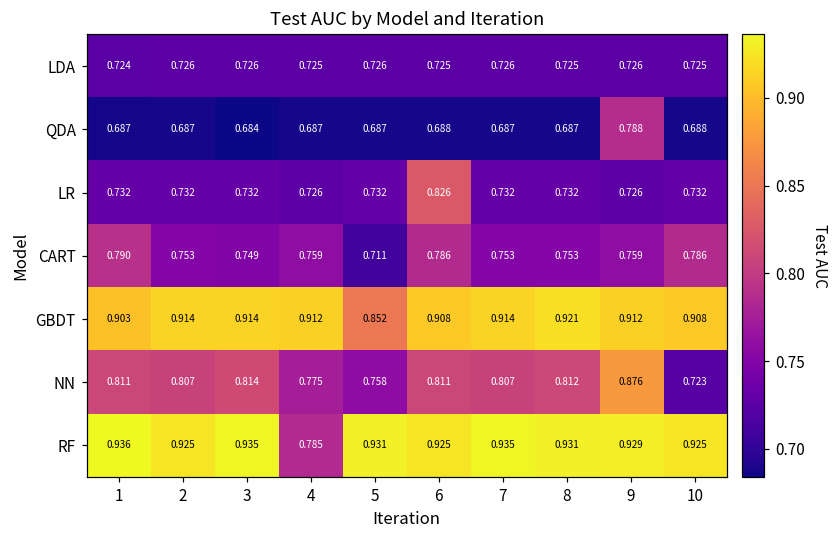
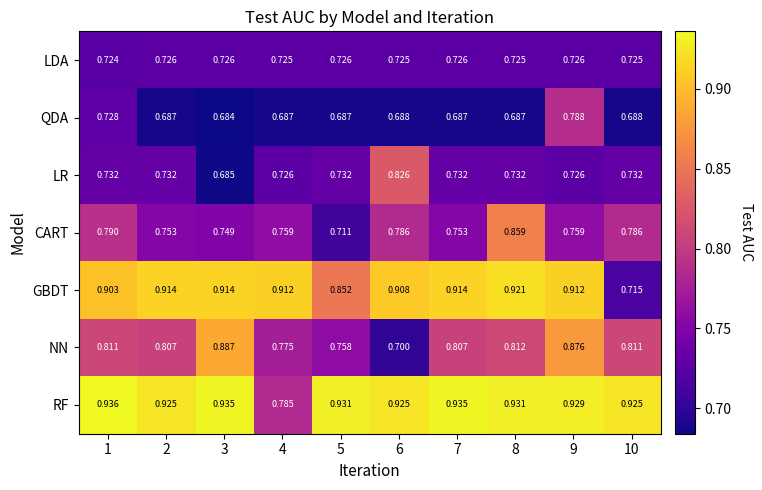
  {
    "LDA": {
      "1": 0.724,
      "2": 0.726,
      "3": 0.726,
      "4": 0.725,
      "5": 0.726,
      "6": 0.725,
      "7": 0.726,
      "8": 0.725,
      "9": 0.726,
      "10": 0.725
    },
    "QDA": {
-     "1": 0.687,
+     "1": 0.728,
      "2": 0.687,
      "3": 0.684,
      "4": 0.687,
      "5": 0.687,
      "6": 0.688,
      "7": 0.687,
      "8": 0.687,
      "9": 0.788,
      "10": 0.688
    },
    "LR": {
      "1": 0.732,
      "2": 0.732,
-     "3": 0.732,
+     "3": 0.685,
      "4": 0.726,
      "5": 0.732,
      "6": 0.826,
      "7": 0.732,
      "8": 0.732,
      "9": 0.726,
      "10": 0.732
    },
    "CART": {
      "1": 0.790,
      "2": 0.753,
      "3": 0.749,
      "4": 0.759,
      "5": 0.711,
      "6": 0.786,
      "7": 0.753,
-     "8": 0.753,
+     "8": 0.859,
      "9": 0.759,
      "10": 0.786
    },
    "GBDT": {
      "1": 0.903,
      "2": 0.914,
      "3": 0.914,
      "4": 0.912,
      "5": 0.852,
      "6": 0.908,
      "7": 0.914,
      "8": 0.921,
      "9": 0.912,
-     "10": 0.908
+     "10": 0.715
    },
    "NN": {
      "1": 0.811,
      "2": 0.807,
-     "3": 0.814,
+     "3": 0.887,
      "4": 0.775,
      "5": 0.758,
-     "6": 0.811,
+     "6": 0.700,
      "7": 0.807,
      "8": 0.812,
      "9": 0.876,
-     "10": 0.723
+     "10": 0.811
    },
    "RF": {
      "1": 0.936,
      "2": 0.925,
      "3": 0.935,
      "4": 0.785,
      "5": 0.931,
      "6": 0.925,
      "7": 0.935,
      "8": 0.931,
      "9": 0.929,
      "10": 0.925
    }
  }
